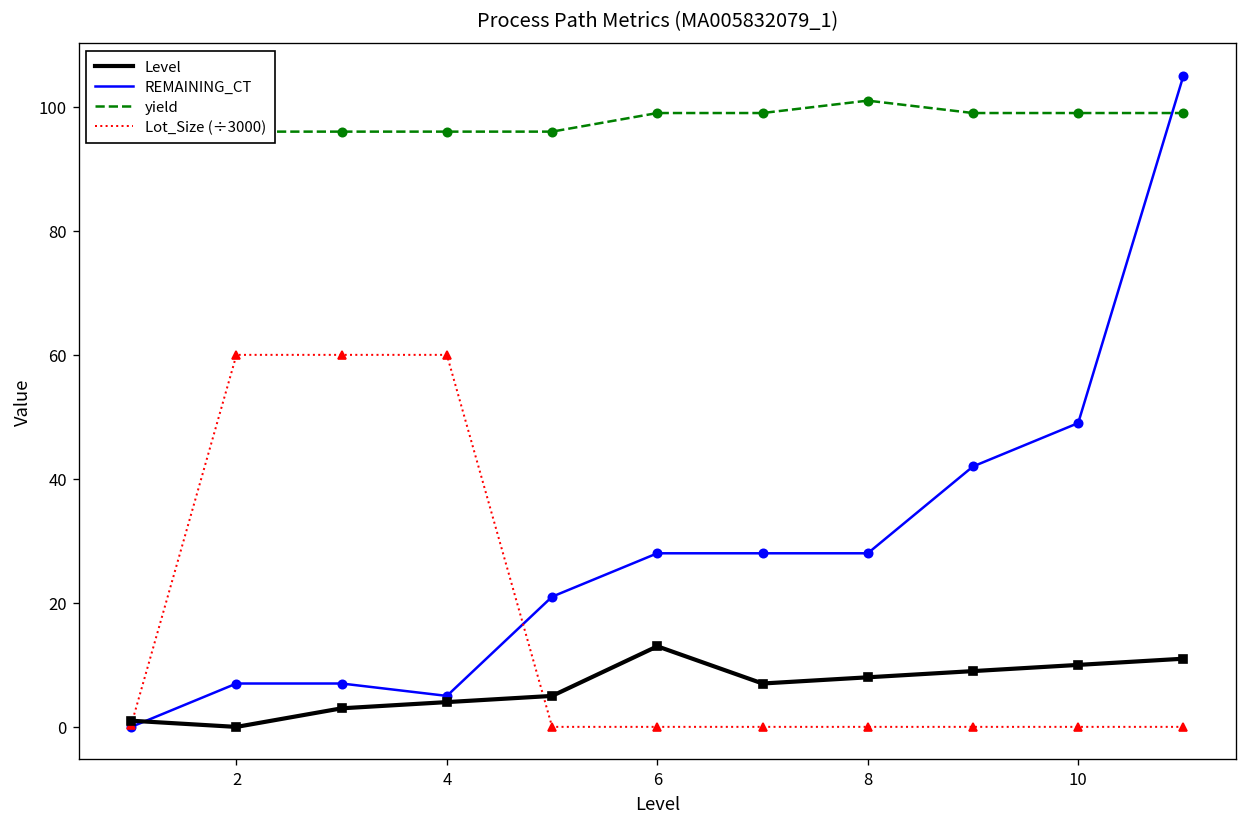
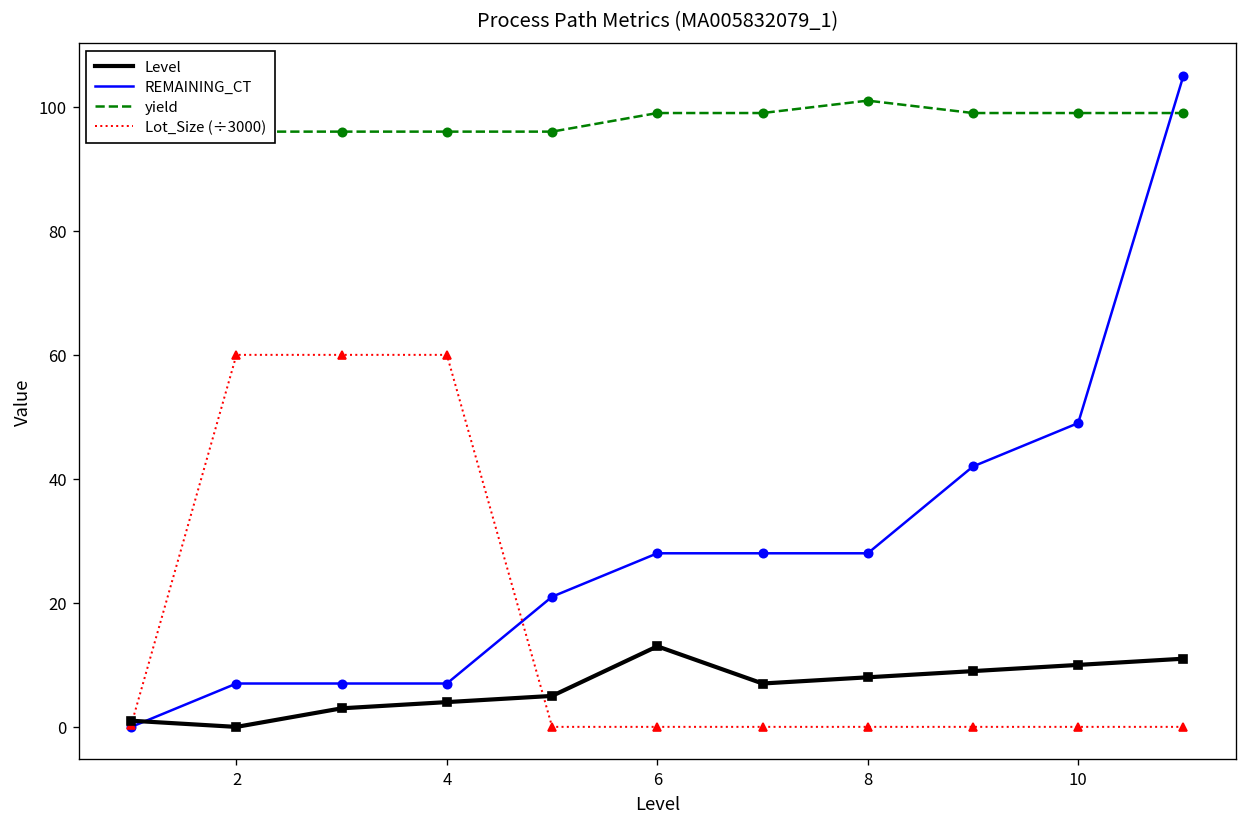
  {
    "Level": {
      "2": 0,
      "4": 4,
      "6": 13,
      "8": 8,
      "10": 10
    },
    "REMAINING_CT": {
      "2": 7,
-     "4": 5,
+     "4": 7,
      "6": 28,
      "8": 28,
      "10": 49
    },
    "yield": {
      "4": 96,
      "6": 99,
      "8": 101,
      "10": 99
    },
    "Lot_Size (÷3000)": {
      "2": 60,
      "4": 60,
      "6": 0,
      "8": 0,
      "10": 0
    }
  }
